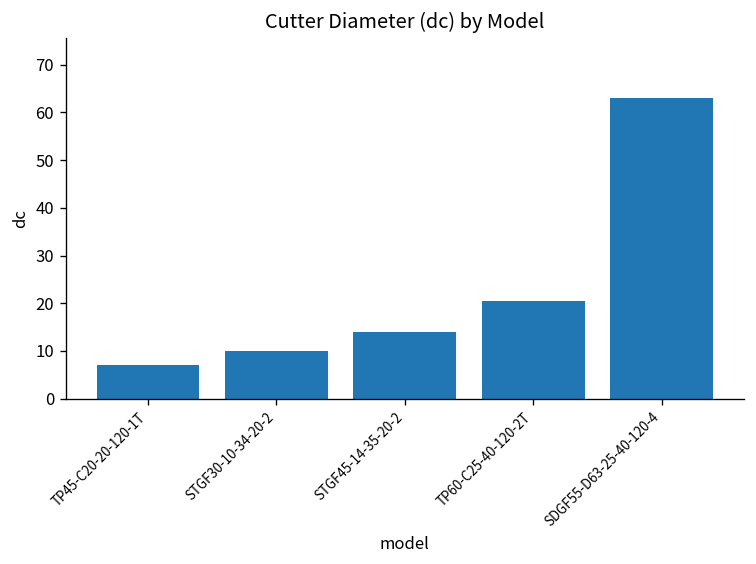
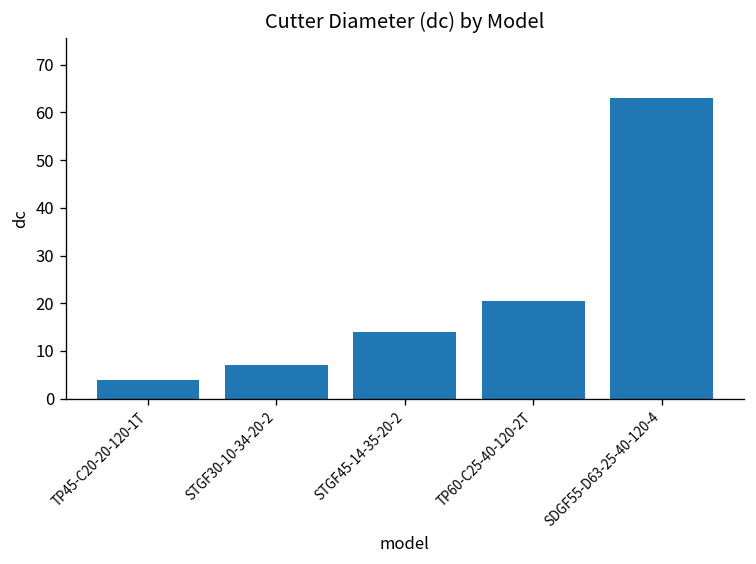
  {
-   "TP45-C20-20-120-1T": 7,
-   "STGF30-10-34-20-2": 10,
+   "TP45-C20-20-120-1T": 4,
+   "STGF30-10-34-20-2": 7,
    "STGF45-14-35-20-2": 14,
    "TP60-C25-40-120-2T": 21,
    "SDGF55-D63-25-40-120-4": 63
  }
